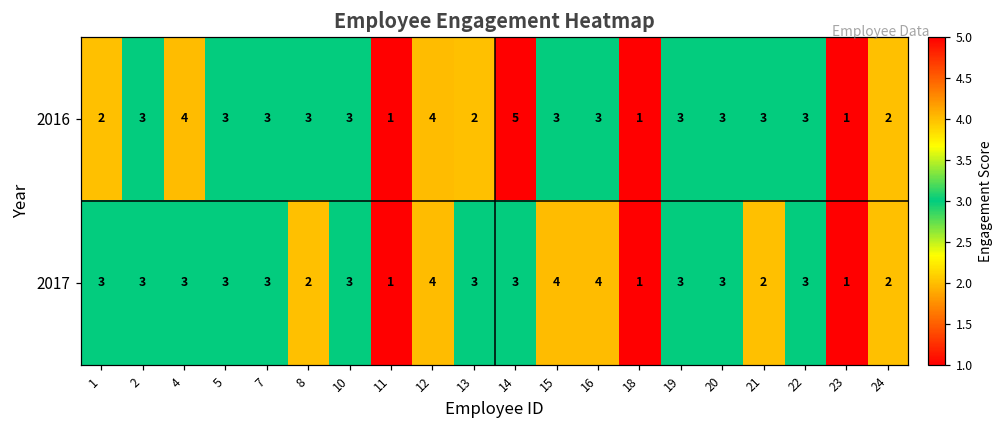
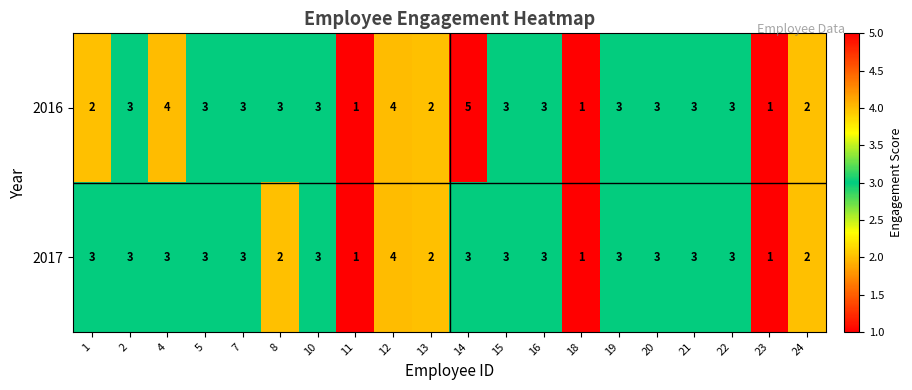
  {
    "2016": {
      "1": 2,
      "2": 3,
      "4": 4,
      "5": 3,
      "7": 3,
      "8": 3,
      "10": 3,
      "11": 1,
      "12": 4,
      "13": 2,
      "14": 5,
      "15": 3,
      "16": 3,
      "18": 1,
      "19": 3,
      "20": 3,
      "21": 3,
      "22": 3,
      "23": 1,
      "24": 2
    },
    "2017": {
      "1": 3,
      "2": 3,
      "4": 3,
      "5": 3,
      "7": 3,
      "8": 2,
      "10": 3,
      "11": 1,
      "12": 4,
-     "13": 3,
+     "13": 2,
      "14": 3,
-     "15": 4,
-     "16": 4,
+     "15": 3,
+     "16": 3,
      "18": 1,
      "19": 3,
      "20": 3,
-     "21": 2,
+     "21": 3,
      "22": 3,
      "23": 1,
      "24": 2
    }
  }
